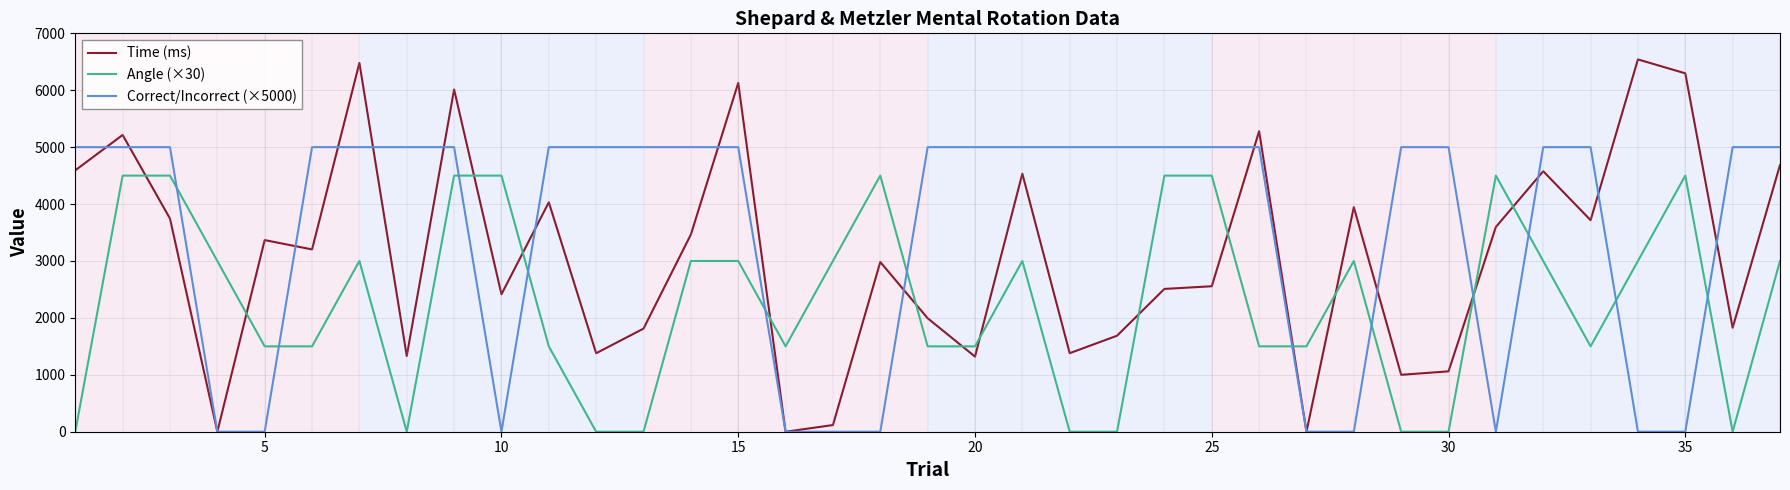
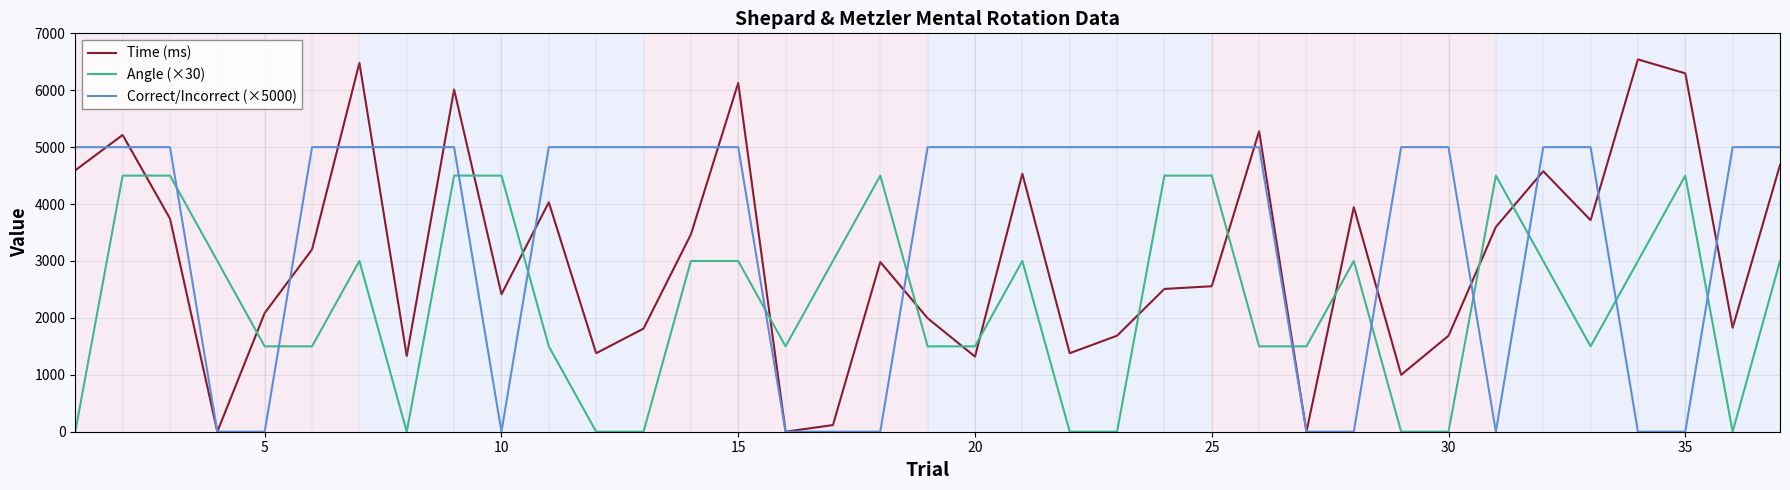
  {
    "Time (ms)": {
-     "5": 3400,
+     "5": 2100,
      "10": 2400,
      "15": 6100,
      "20": 1300,
      "25": 2600,
-     "30": 1100,
+     "30": 1700,
      "35": 6300
    },
    "Angle (×30)": {
      "5": 1500,
      "10": 4500,
      "15": 3000,
      "20": 1500,
      "25": 4500,
      "30": 0,
      "35": 4500
    },
    "Correct/Incorrect (×5000)": {
      "5": 0,
      "10": 0,
      "15": 5000,
      "20": 5000,
      "25": 5000,
      "30": 5000,
      "35": 0
    }
  }
